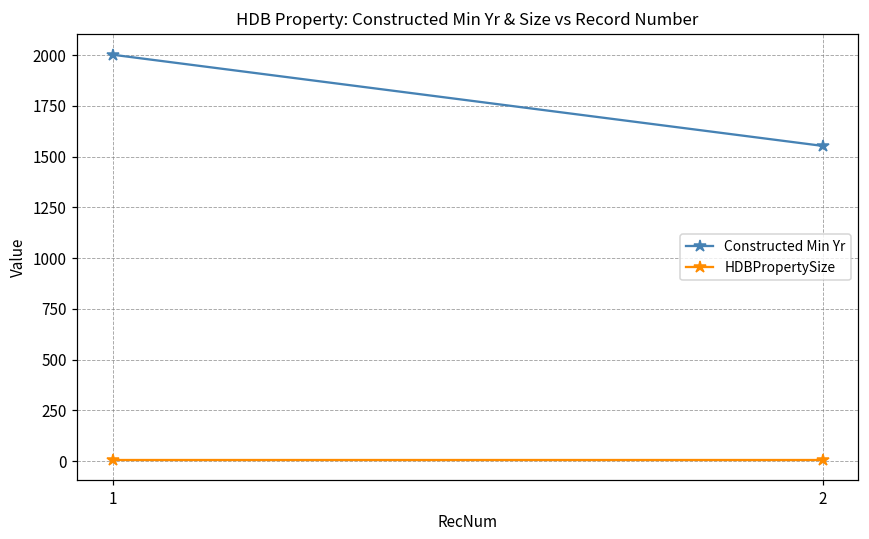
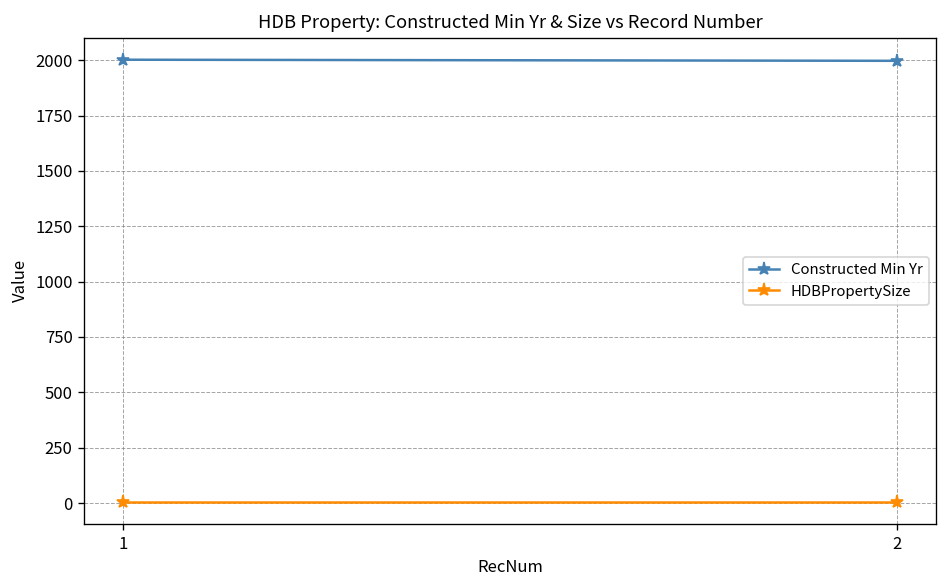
  {
    "Constructed Min Yr": {
      "1": 2000,
-     "2": 1550
+     "2": 2000
    },
    "HDBPropertySize": {
      "1": 10,
      "2": 10
    }
  }
